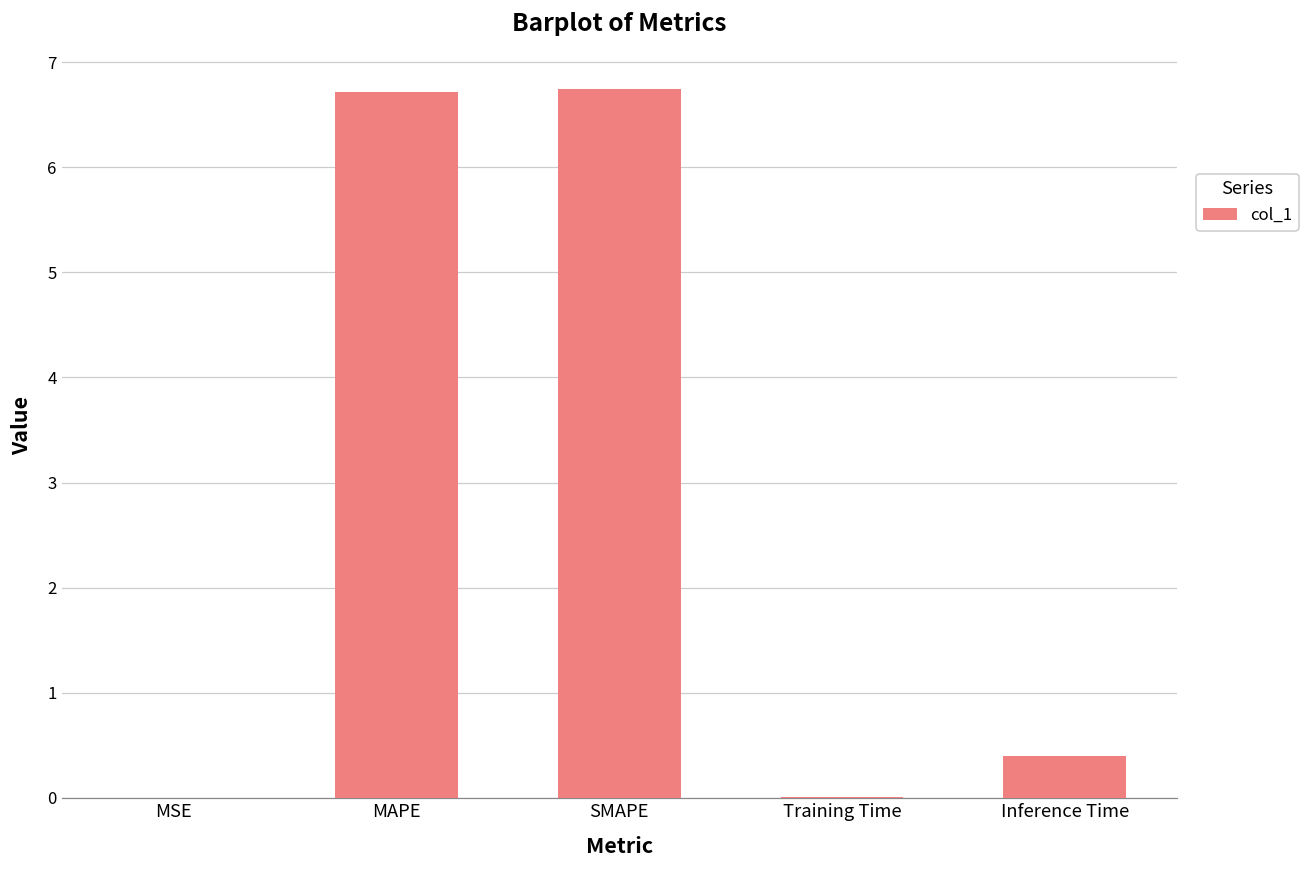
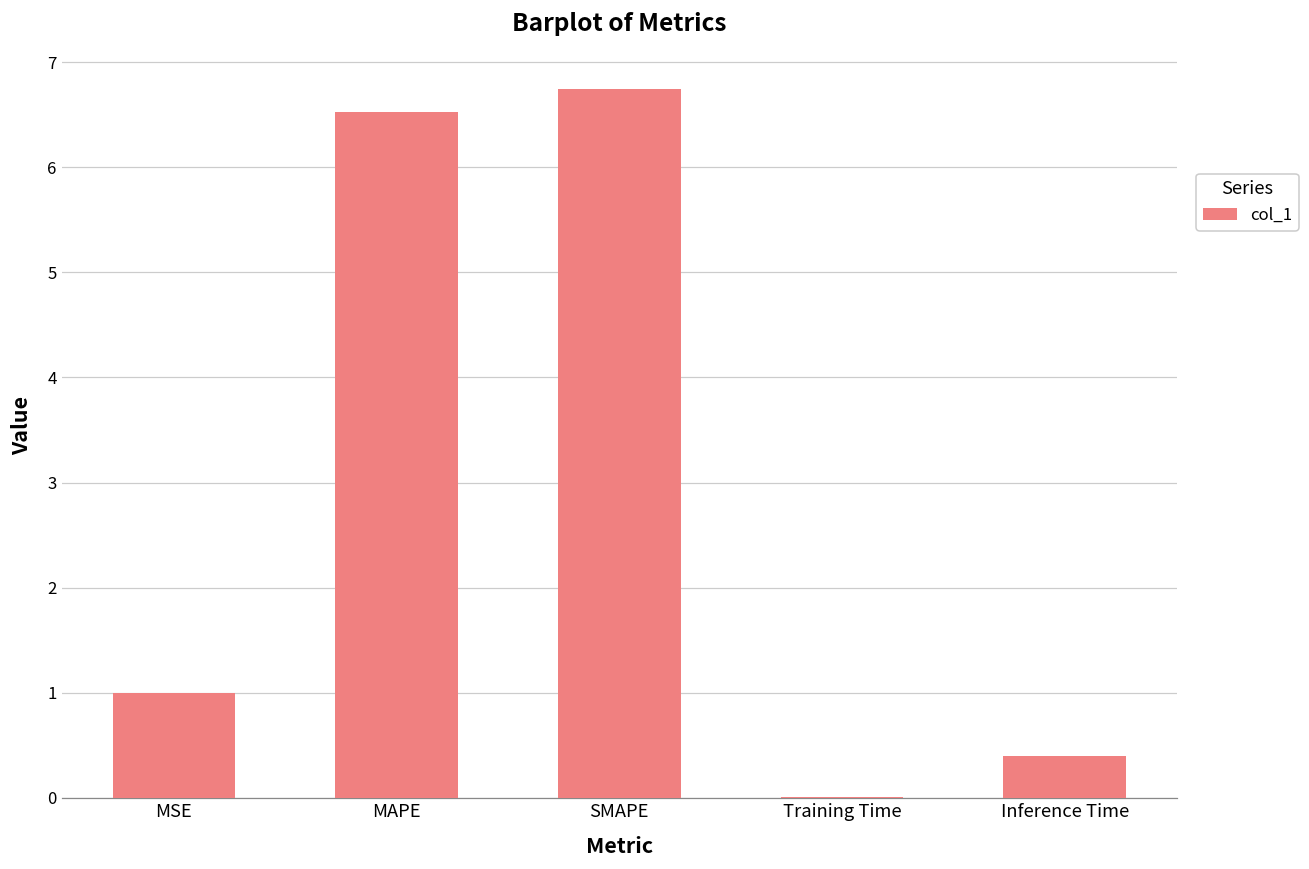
  {
-   "MSE": 0,
-   "MAPE": 6.7,
+   "MSE": 1,
+   "MAPE": 6.5,
    "SMAPE": 6.7,
    "Inference Time": 0.4
  }
